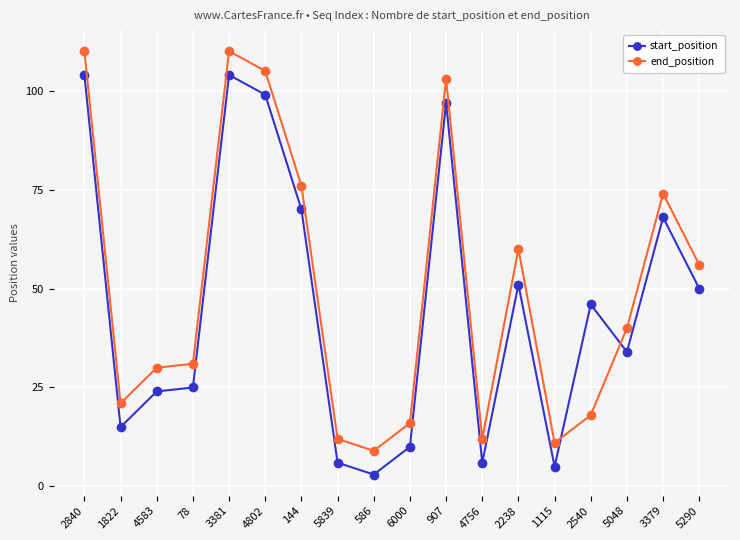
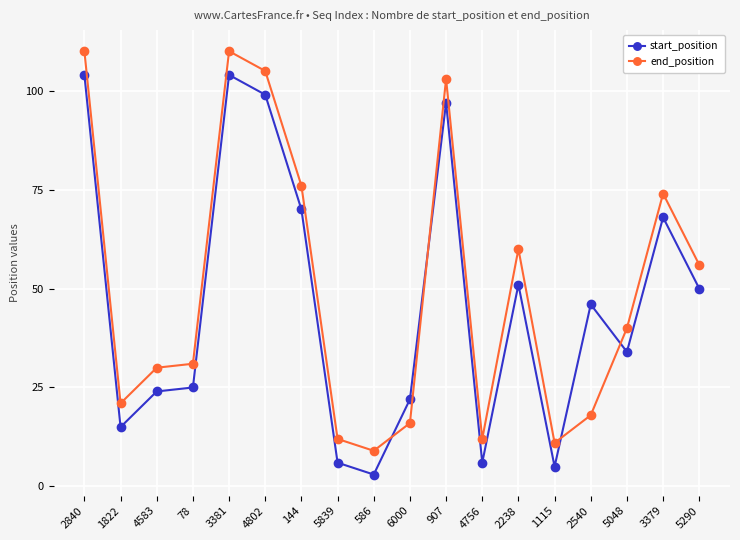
  {
    "start_position": {
      "2840": 104,
      "1822": 15,
      "4583": 24,
      "78": 25,
      "3381": 104,
      "4802": 99,
      "144": 70,
      "5839": 6,
      "586": 3,
-     "6000": 10,
+     "6000": 22,
      "907": 97,
      "4756": 6,
      "2238": 51,
      "1115": 5,
      "2540": 46,
      "5048": 34,
      "3379": 68,
      "5290": 50
    },
    "end_position": {
      "2840": 110,
      "1822": 21,
      "4583": 30,
      "78": 31,
      "3381": 110,
      "4802": 105,
      "144": 76,
      "5839": 12,
      "586": 9,
      "6000": 16,
      "907": 103,
      "4756": 12,
      "2238": 60,
      "1115": 11,
      "2540": 18,
      "5048": 40,
      "3379": 74,
      "5290": 56
    }
  }
